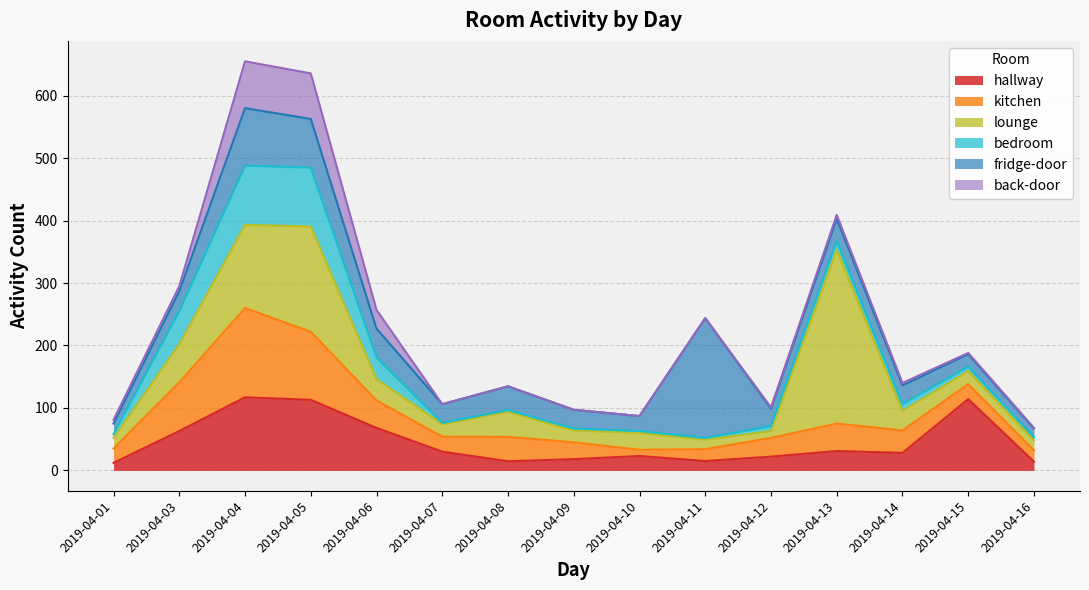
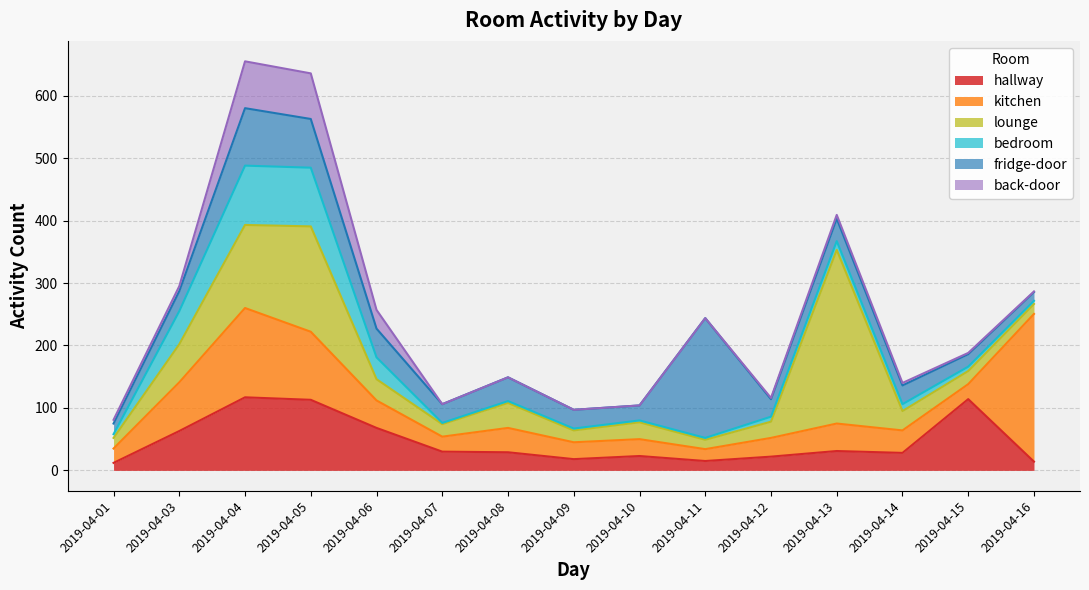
  {
    "hallway": {
      "2019-04-01": 10,
      "2019-04-03": 60,
      "2019-04-04": 120,
      "2019-04-05": 110,
      "2019-04-06": 70,
      "2019-04-07": 30,
-     "2019-04-08": 10,
+     "2019-04-08": 30,
      "2019-04-09": 20,
      "2019-04-10": 20,
      "2019-04-11": 20,
      "2019-04-12": 20,
      "2019-04-13": 30,
      "2019-04-14": 30,
      "2019-04-15": 110,
      "2019-04-16": 10
    },
    "kitchen": {
      "2019-04-01": 20,
      "2019-04-03": 80,
      "2019-04-04": 140,
      "2019-04-05": 110,
      "2019-04-06": 40,
      "2019-04-07": 20,
      "2019-04-08": 40,
      "2019-04-09": 30,
-     "2019-04-10": 10,
+     "2019-04-10": 30,
      "2019-04-11": 20,
      "2019-04-12": 30,
      "2019-04-13": 40,
      "2019-04-14": 40,
      "2019-04-15": 20,
-     "2019-04-16": 20
+     "2019-04-16": 240
    },
    "lounge": {
      "2019-04-01": 20,
      "2019-04-03": 60,
      "2019-04-04": 130,
      "2019-04-05": 170,
      "2019-04-06": 30,
-     "2019-04-12": 10,
+     "2019-04-12": 30,
      "2019-04-13": 280,
      "2019-04-14": 30,
      "2019-04-15": 20,
      "2019-04-16": 20
    },
    "bedroom": {
      "2019-04-01": 10,
      "2019-04-03": 50,
      "2019-04-04": 100,
      "2019-04-05": 90,
      "2019-04-06": 40,
      "2019-04-12": 10,
      "2019-04-13": 10,
      "2019-04-14": 10,
      "2019-04-15": 10,
      "2019-04-16": 10
    },
    "fridge-door": {
      "2019-04-01": 20,
      "2019-04-03": 30,
      "2019-04-04": 90,
      "2019-04-05": 80,
      "2019-04-06": 50,
      "2019-04-13": 40
    },
    "back-door": {
      "2019-04-01": 10,
      "2019-04-03": 10,
      "2019-04-04": 80,
      "2019-04-05": 70,
      "2019-04-06": 30,
      "2019-04-13": 10
    }
  }
